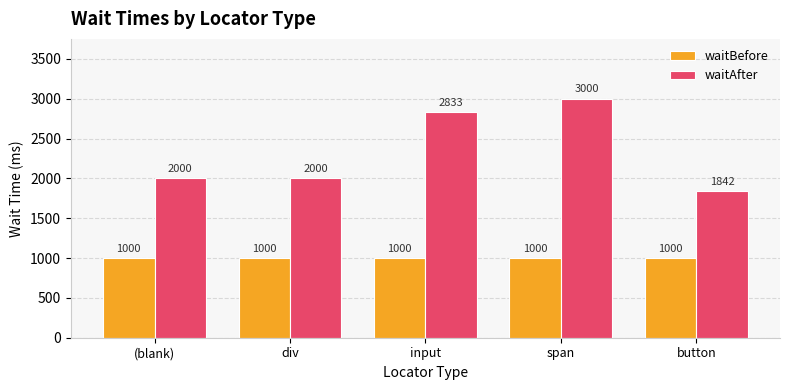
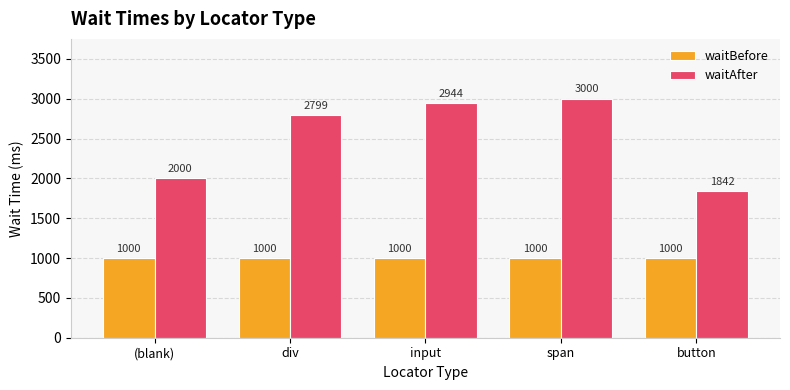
  {
    "waitBefore": {
      "(blank)": 1000,
      "div": 1000,
      "input": 1000,
      "span": 1000,
      "button": 1000
    },
    "waitAfter": {
      "(blank)": 2000,
-     "div": 2000,
-     "input": 2833,
+     "div": 2799,
+     "input": 2944,
      "span": 3000,
      "button": 1842
    }
  }
